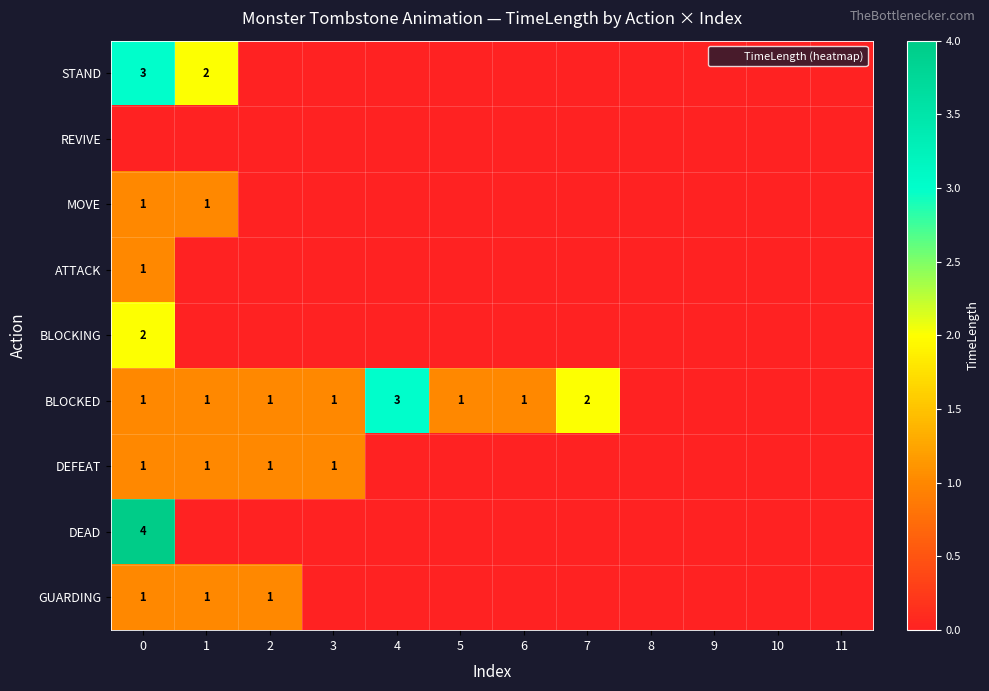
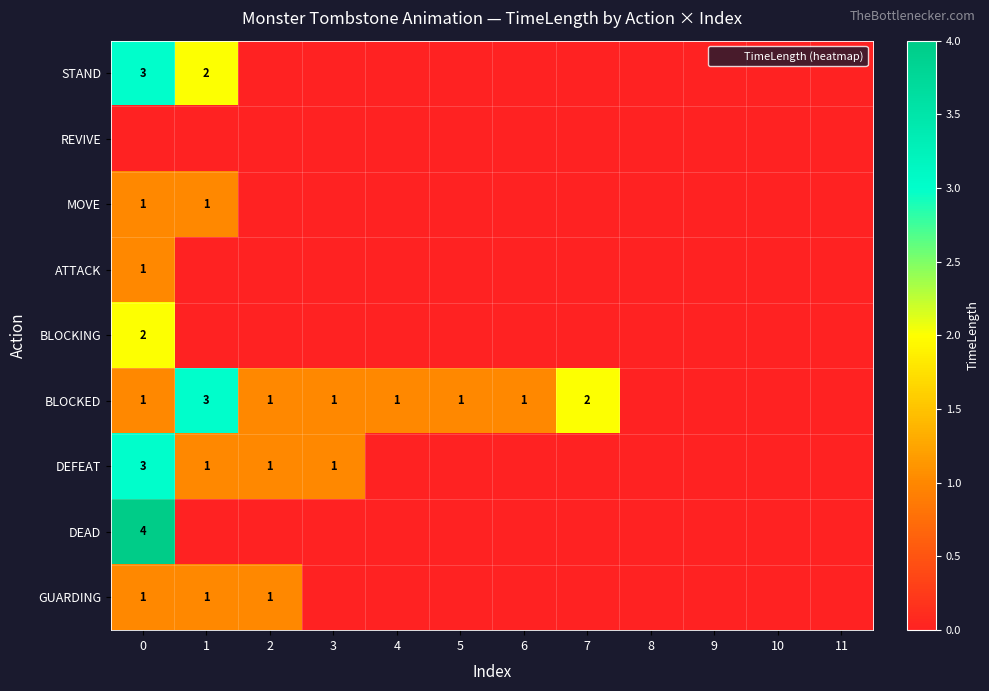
  {
    "STAND": {
      "0": 3,
      "1": 2
    },
    "MOVE": {
      "0": 1,
      "1": 1
    },
    "ATTACK": {
      "0": 1
    },
    "BLOCKING": {
      "0": 2
    },
    "BLOCKED": {
      "0": 1,
-     "1": 1,
+     "1": 3,
      "2": 1,
      "3": 1,
-     "4": 3,
+     "4": 1,
      "5": 1,
      "6": 1,
      "7": 2
    },
    "DEFEAT": {
-     "0": 1,
+     "0": 3,
      "1": 1,
      "2": 1,
      "3": 1
    },
    "DEAD": {
      "0": 4
    },
    "GUARDING": {
      "0": 1,
      "1": 1,
      "2": 1
    }
  }
